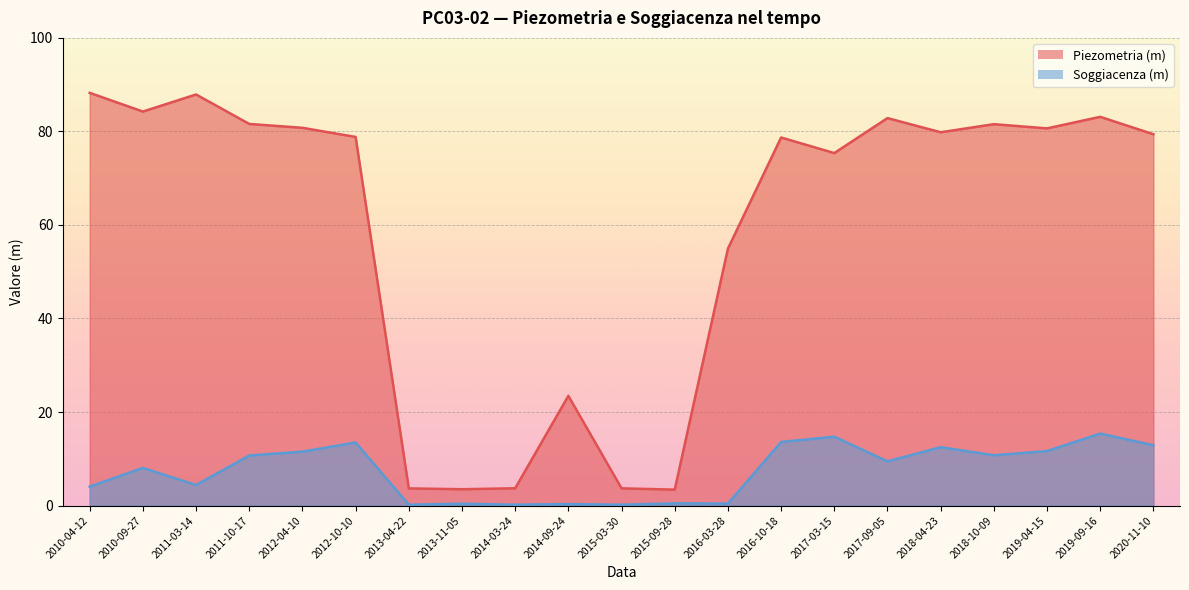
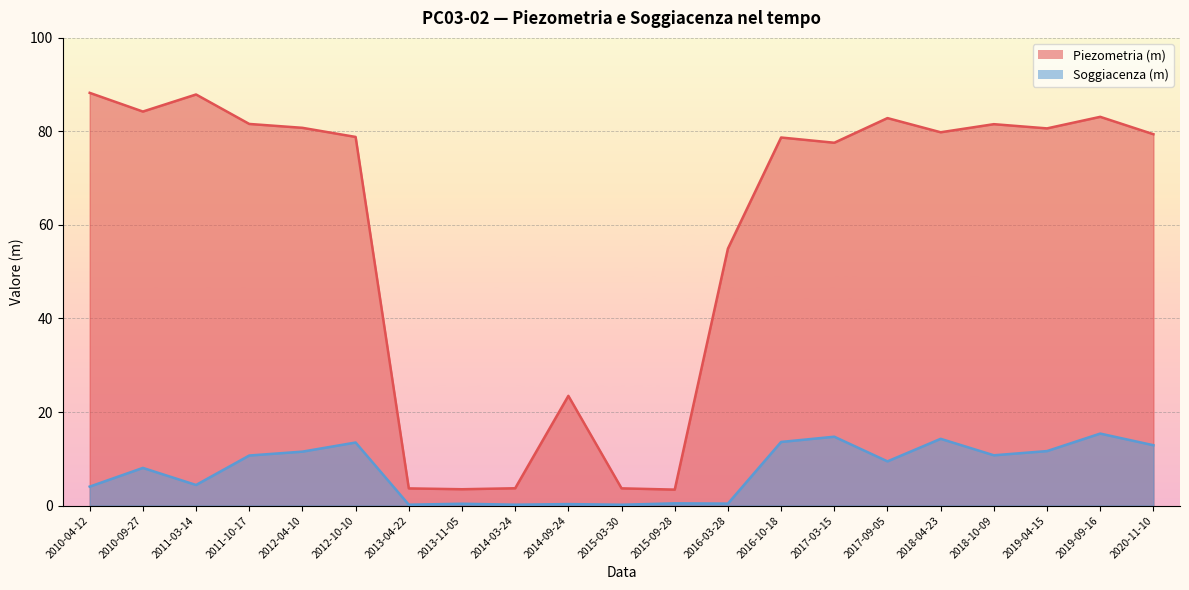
  {
    "Piezometria (m)": {
      "2010-04-12": 88,
      "2010-09-27": 84,
      "2011-03-14": 88,
      "2011-10-17": 82,
      "2012-04-10": 81,
      "2012-10-10": 79,
      "2013-04-22": 4,
      "2013-11-05": 3,
      "2014-03-24": 4,
      "2014-09-24": 23,
      "2015-03-30": 4,
      "2015-09-28": 3,
      "2016-03-28": 55,
      "2016-10-18": 79,
-     "2017-03-15": 75,
+     "2017-03-15": 78,
      "2017-09-05": 83,
      "2018-04-23": 80,
      "2018-10-09": 82,
      "2019-04-15": 81,
      "2019-09-16": 83,
      "2020-11-10": 79
    },
    "Soggiacenza (m)": {
      "2010-04-12": 4,
      "2010-09-27": 8,
      "2011-03-14": 4,
      "2011-10-17": 11,
      "2012-04-10": 12,
      "2012-10-10": 13,
      "2013-04-22": 0,
      "2013-11-05": 0,
      "2014-03-24": 0,
      "2014-09-24": 0,
      "2015-03-30": 0,
      "2015-09-28": 0,
      "2016-03-28": 0,
      "2016-10-18": 14,
      "2017-03-15": 15,
      "2017-09-05": 9,
-     "2018-04-23": 12,
+     "2018-04-23": 14,
      "2018-10-09": 11,
      "2019-04-15": 12,
      "2019-09-16": 15,
      "2020-11-10": 13
    }
  }
